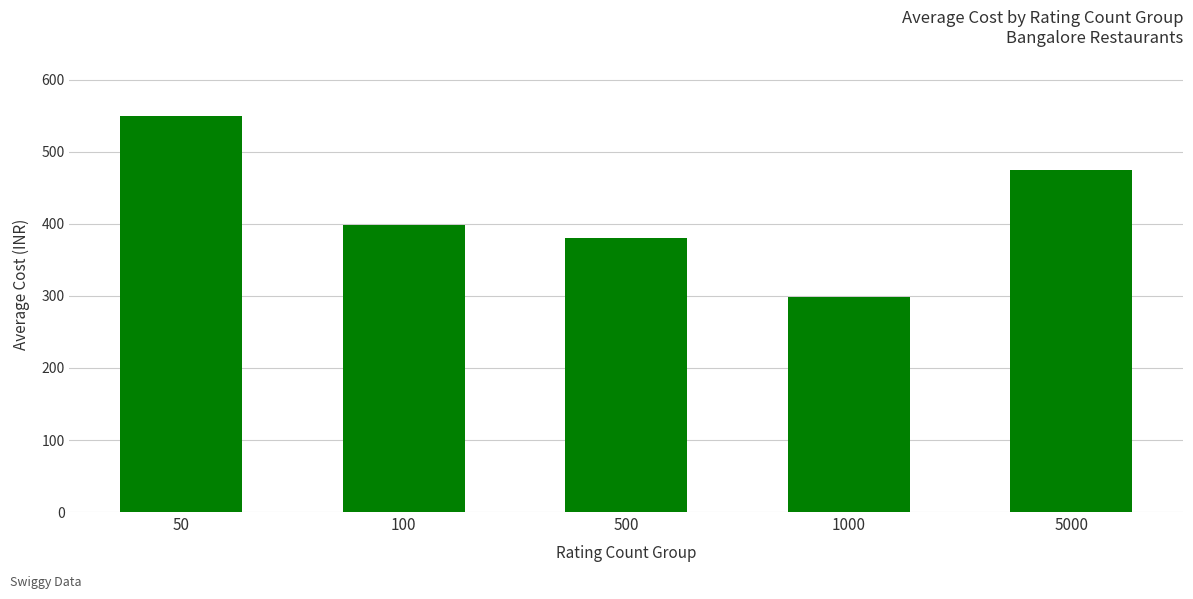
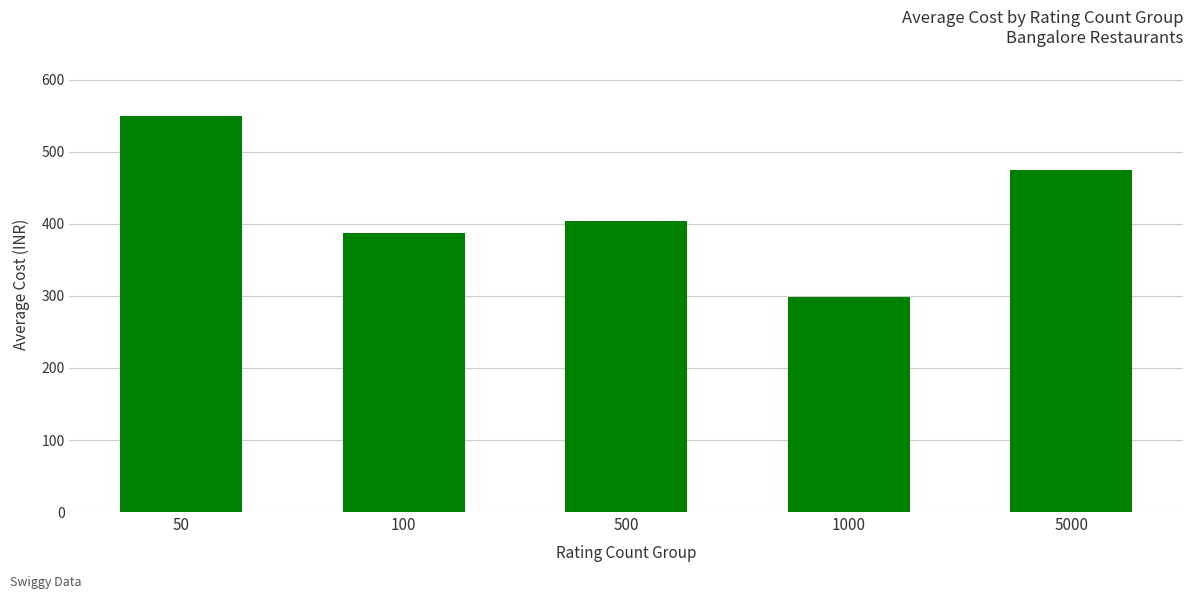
  {
    "50": 550,
-   "100": 400,
-   "500": 380,
+   "100": 390,
+   "500": 400,
    "1000": 300,
    "5000": 480
  }
